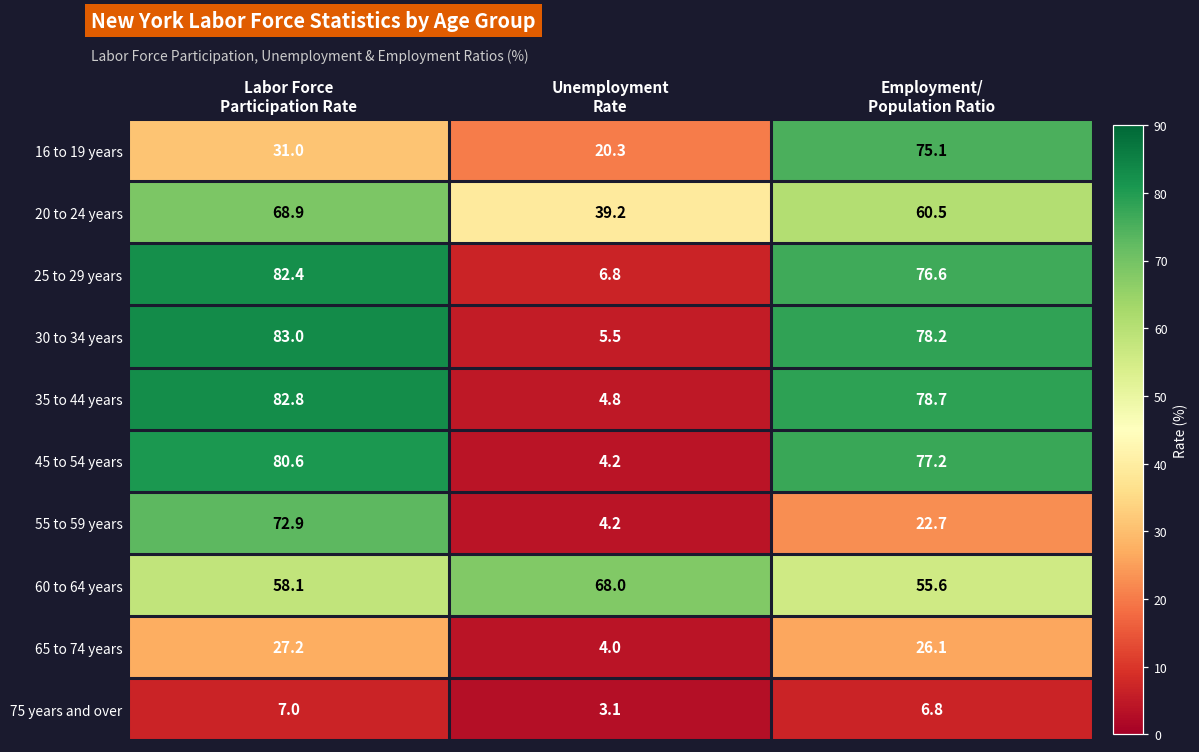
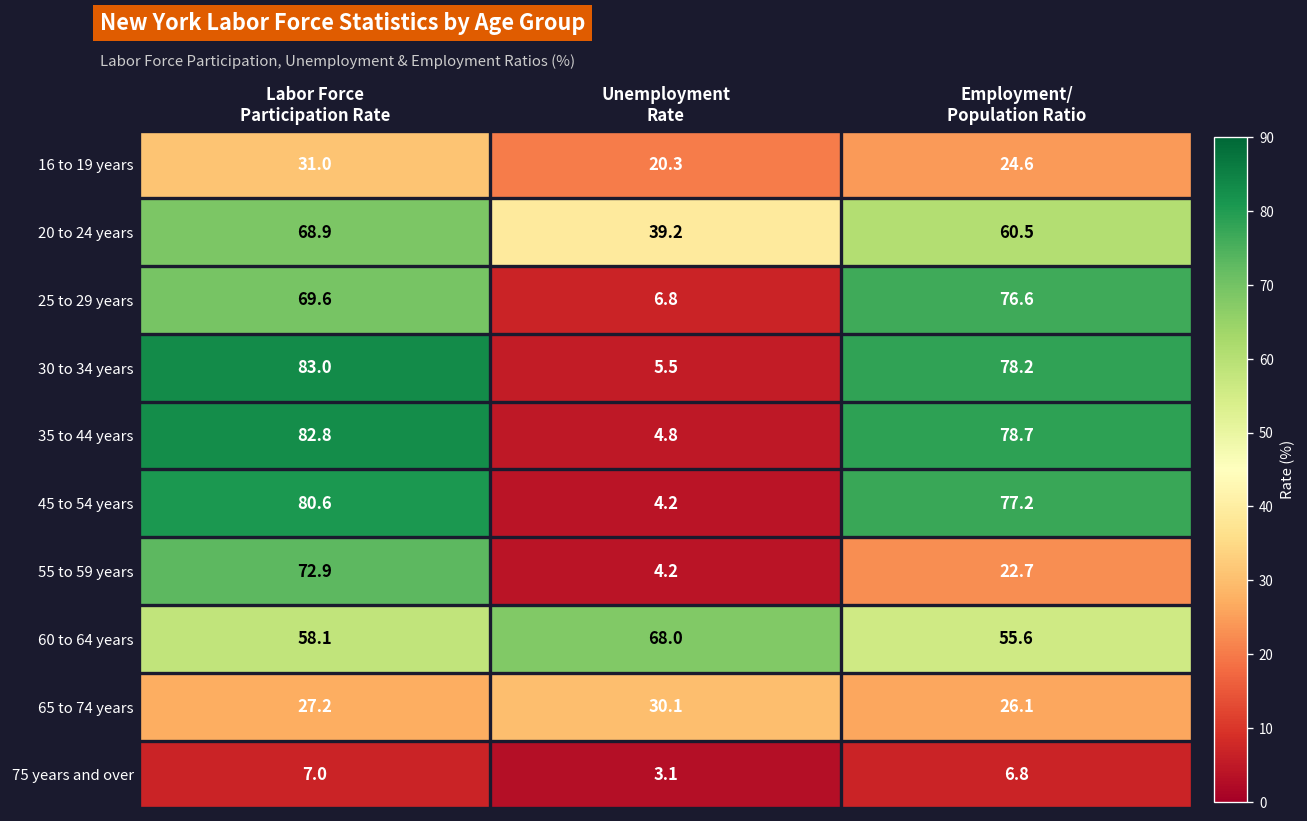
  {
    "16 to 19 years": {
      "Labor Force Participation Rate": 31.0,
      "Unemployment Rate": 20.3,
-     "Employment/ Population Ratio": 75.1
+     "Employment/ Population Ratio": 24.6
    },
    "20 to 24 years": {
      "Labor Force Participation Rate": 68.9,
      "Unemployment Rate": 39.2,
      "Employment/ Population Ratio": 60.5
    },
    "25 to 29 years": {
-     "Labor Force Participation Rate": 82.4,
+     "Labor Force Participation Rate": 69.6,
      "Unemployment Rate": 6.8,
      "Employment/ Population Ratio": 76.6
    },
    "30 to 34 years": {
      "Labor Force Participation Rate": 83.0,
      "Unemployment Rate": 5.5,
      "Employment/ Population Ratio": 78.2
    },
    "35 to 44 years": {
      "Labor Force Participation Rate": 82.8,
      "Unemployment Rate": 4.8,
      "Employment/ Population Ratio": 78.7
    },
    "45 to 54 years": {
      "Labor Force Participation Rate": 80.6,
      "Unemployment Rate": 4.2,
      "Employment/ Population Ratio": 77.2
    },
    "55 to 59 years": {
      "Labor Force Participation Rate": 72.9,
      "Unemployment Rate": 4.2,
      "Employment/ Population Ratio": 22.7
    },
    "60 to 64 years": {
      "Labor Force Participation Rate": 58.1,
      "Unemployment Rate": 68.0,
      "Employment/ Population Ratio": 55.6
    },
    "65 to 74 years": {
      "Labor Force Participation Rate": 27.2,
-     "Unemployment Rate": 4.0,
+     "Unemployment Rate": 30.1,
      "Employment/ Population Ratio": 26.1
    },
    "75 years and over": {
      "Labor Force Participation Rate": 7.0,
      "Unemployment Rate": 3.1,
      "Employment/ Population Ratio": 6.8
    }
  }
